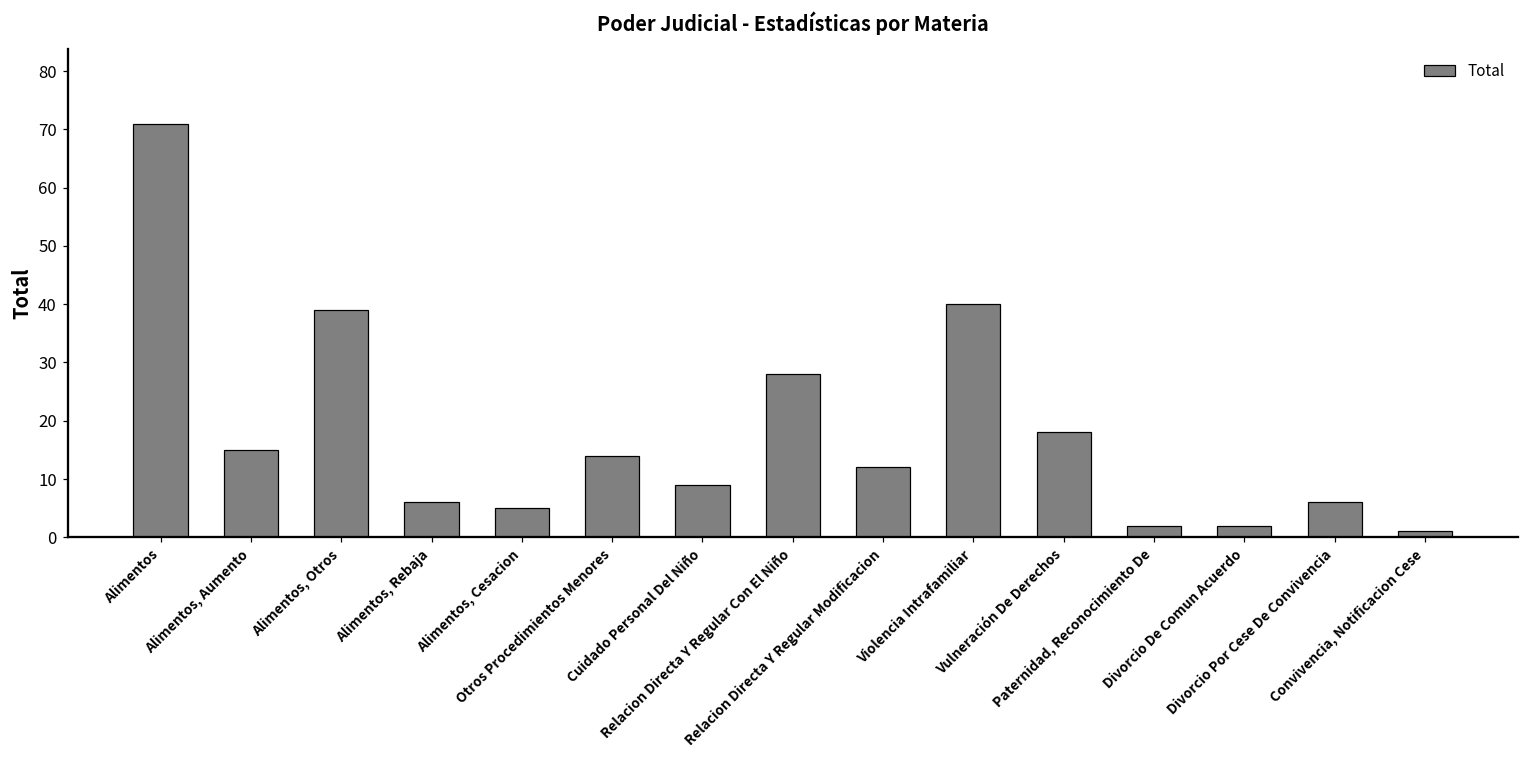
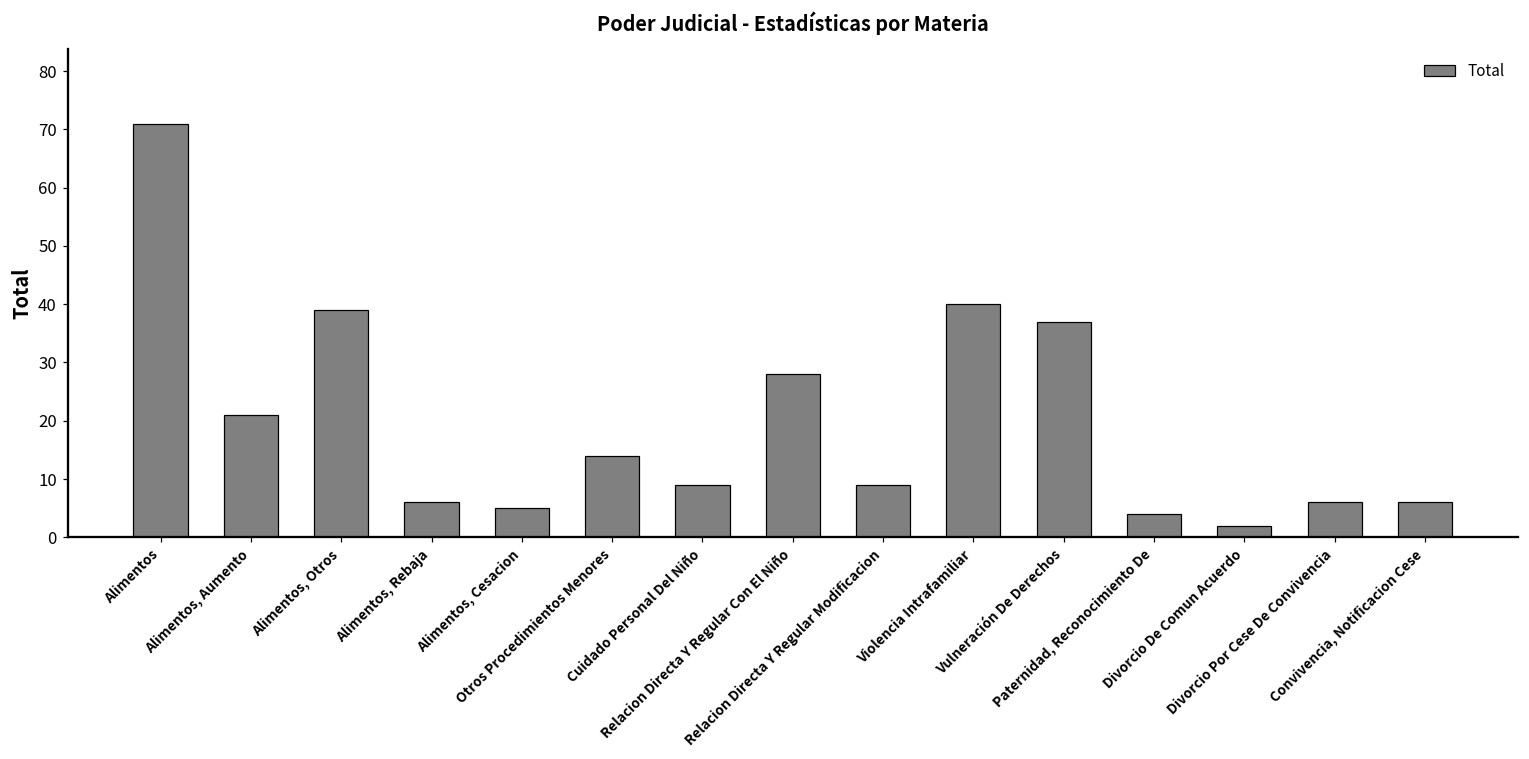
  {
    "Alimentos": 71,
-   "Alimentos, Aumento": 15,
+   "Alimentos, Aumento": 21,
    "Alimentos, Otros": 39,
    "Alimentos, Rebaja": 6,
    "Alimentos, Cesacion": 5,
    "Otros Procedimientos Menores": 14,
    "Cuidado Personal Del Niño": 9,
    "Relacion Directa Y Regular Con El Niño": 28,
-   "Relacion Directa Y Regular Modificacion": 12,
+   "Relacion Directa Y Regular Modificacion": 9,
    "Violencia Intrafamiliar": 40,
-   "Vulneración De Derechos": 18,
-   "Paternidad, Reconocimiento De": 2,
+   "Vulneración De Derechos": 37,
+   "Paternidad, Reconocimiento De": 4,
    "Divorcio De Comun Acuerdo": 2,
    "Divorcio Por Cese De Convivencia": 6,
-   "Convivencia, Notificacion Cese": 1
+   "Convivencia, Notificacion Cese": 6
  }
